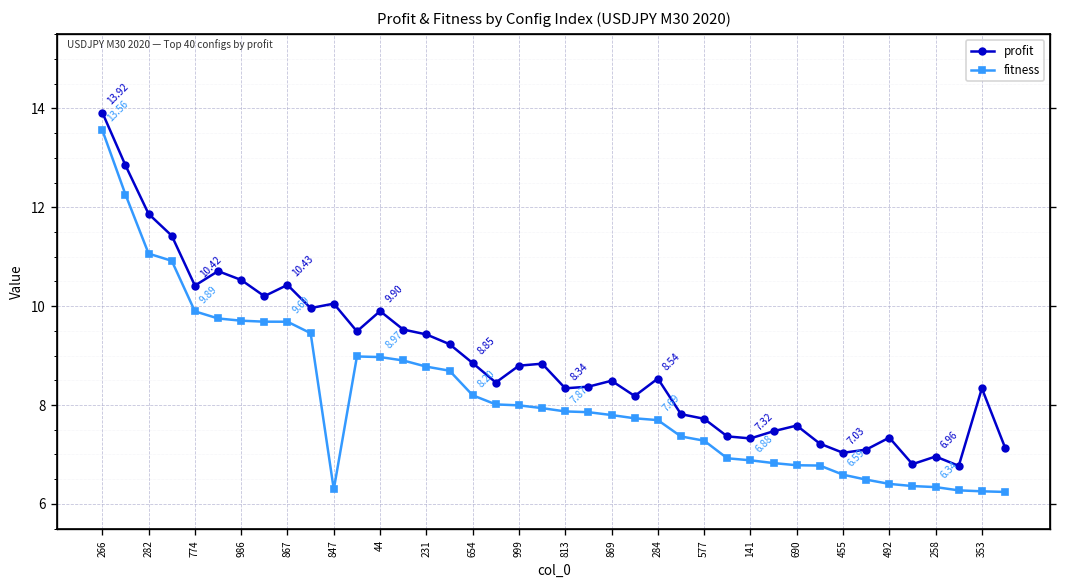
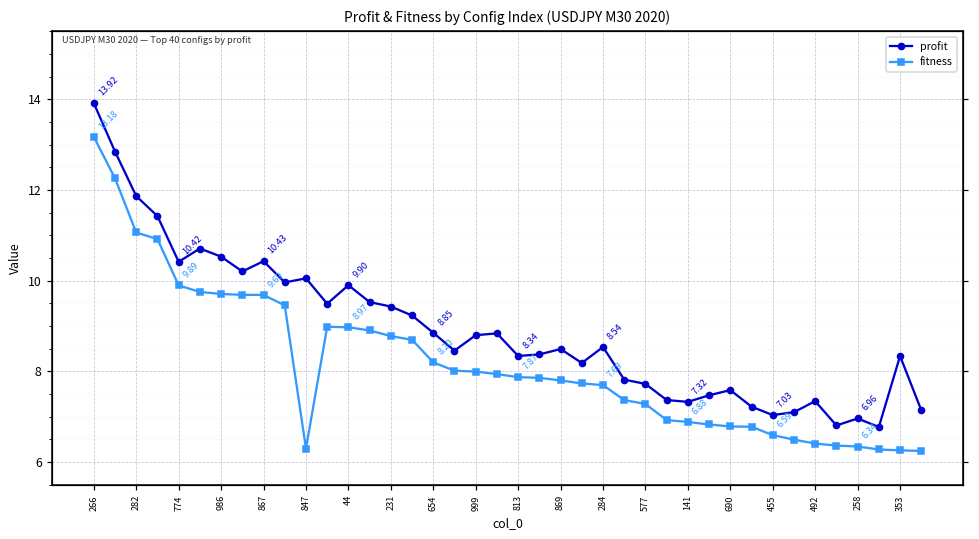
  {
    "profit": {
      "867": 10.43,
      "44": 9.90,
      "654": 8.85,
      "813": 8.34,
      "284": 8.54,
      "455": 7.03,
      "258": 6.96
    },
    "fitness": {
-     "266": 13.56,
+     "266": 13.18,
      "774": 9.89
    }
  }
